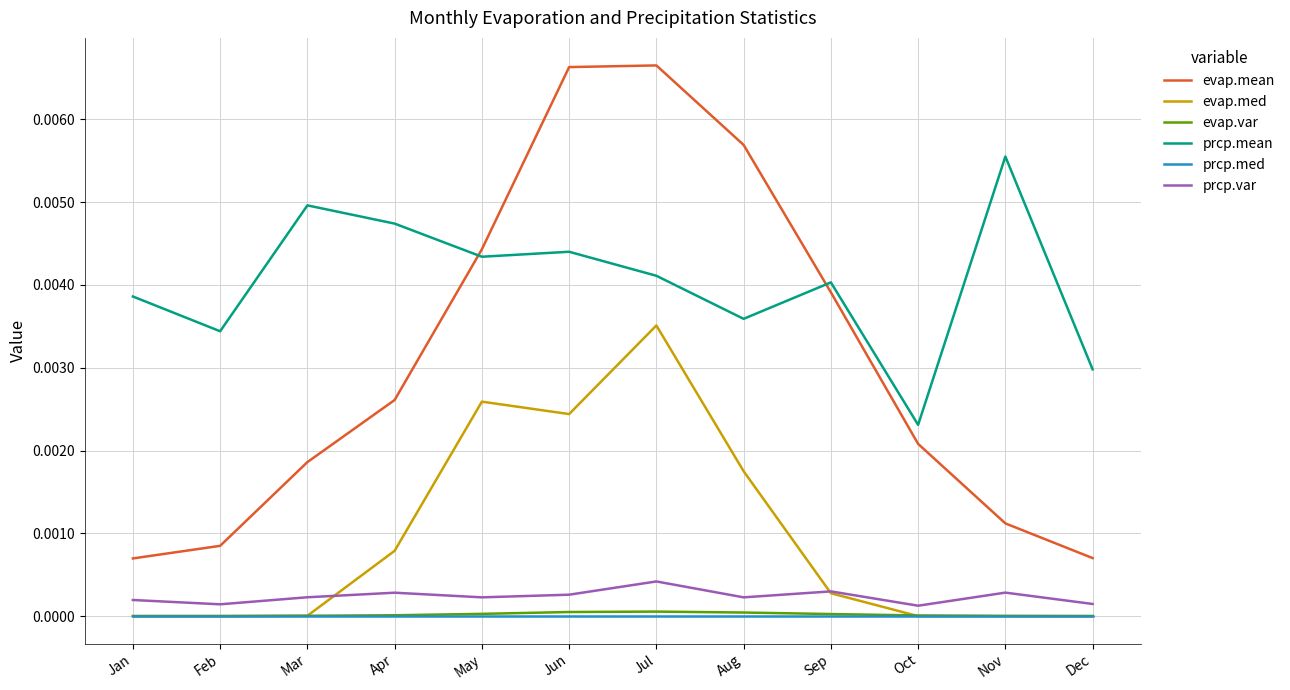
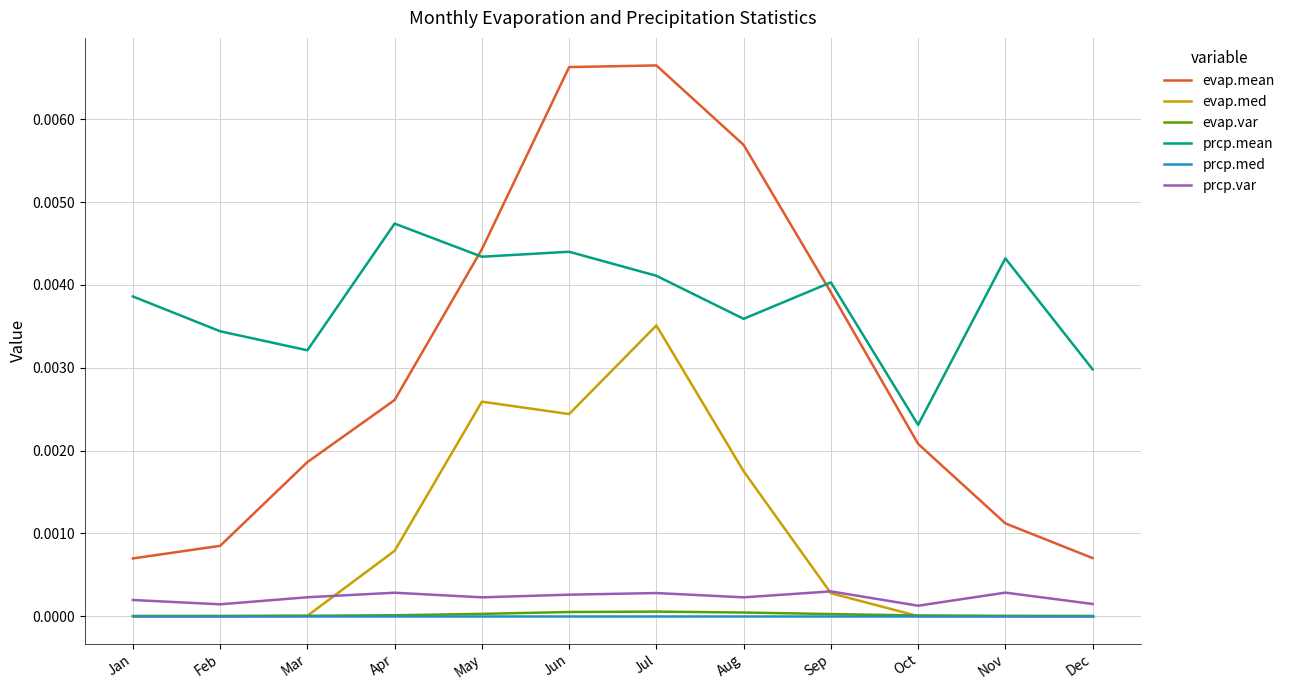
  {
    "evap.mean": {
      "Jan": 0.0007,
      "Feb": 0.0008,
      "Mar": 0.0019,
      "Apr": 0.0026,
      "May": 0.0044,
      "Jun": 0.0066,
      "Jul": 0.0067,
      "Aug": 0.0057,
      "Sep": 0.0039,
      "Oct": 0.0021,
      "Nov": 0.0011,
      "Dec": 0.0007
    },
    "evap.med": {
      "Apr": 0.0008,
      "May": 0.0026,
      "Jun": 0.0024,
      "Jul": 0.0035,
      "Aug": 0.0018
    },
    "evap.var": {
      "Jun": 0.0000,
      "Jul": 0.0001,
      "Aug": 0.0000
    },
    "prcp.mean": {
      "Jan": 0.0039,
      "Feb": 0.0034,
-     "Mar": 0.0050,
+     "Mar": 0.0032,
      "Apr": 0.0047,
      "May": 0.0043,
      "Jun": 0.0044,
      "Jul": 0.0041,
      "Aug": 0.0036,
      "Sep": 0.0040,
      "Oct": 0.0023,
-     "Nov": 0.0056,
+     "Nov": 0.0043,
      "Dec": 0.0030
    },
    "prcp.med": {
      "Jun": 0.0000,
      "Jul": 0.0000,
      "Aug": 0.0000
    },
    "prcp.var": {
      "Jan": 0.0002,
      "Feb": 0.0001,
      "Mar": 0.0002,
      "Apr": 0.0003,
      "May": 0.0002,
      "Jun": 0.0003,
-     "Jul": 0.0004,
+     "Jul": 0.0003,
      "Aug": 0.0002,
      "Oct": 0.0001,
      "Nov": 0.0003,
      "Dec": 0.0001
    }
  }
